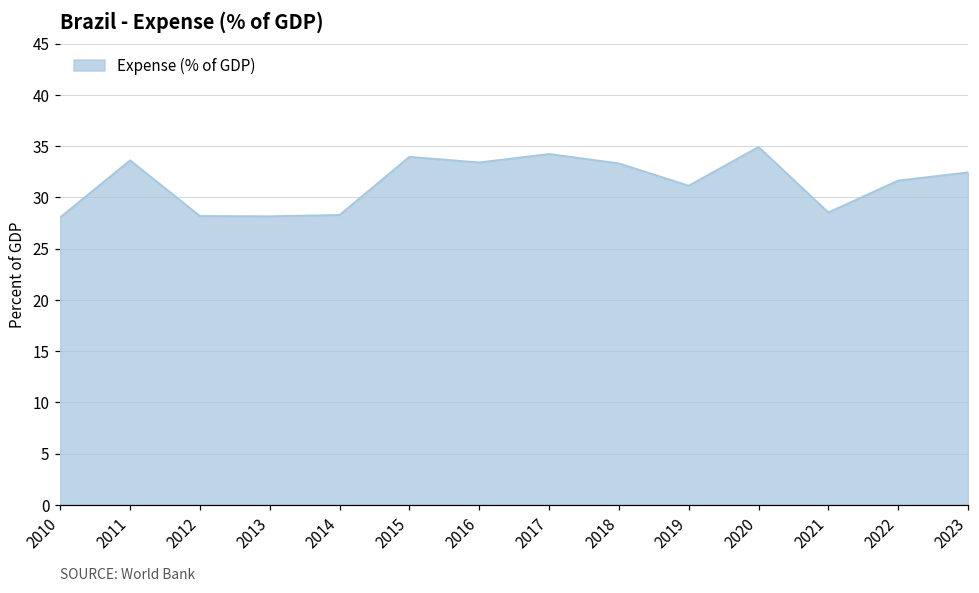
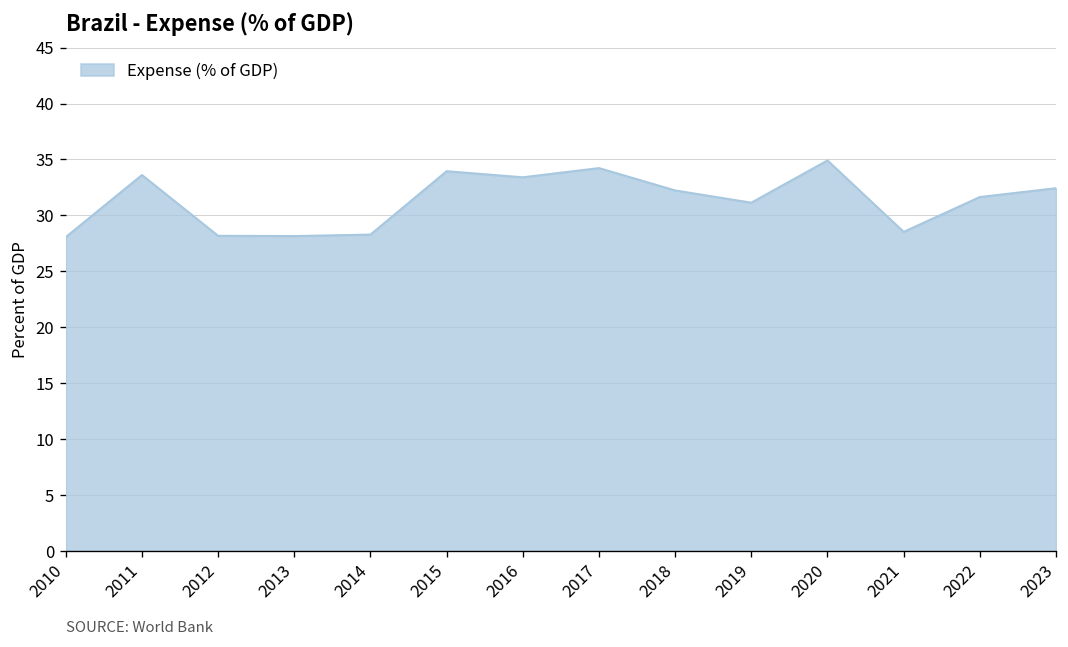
  {
    "2010": 28,
    "2011": 34,
    "2012": 28,
    "2013": 28,
    "2014": 28,
    "2015": 34,
    "2016": 33,
    "2017": 34,
-   "2018": 33,
+   "2018": 32,
    "2019": 31,
    "2020": 35,
    "2021": 29,
    "2022": 32,
    "2023": 32
  }
